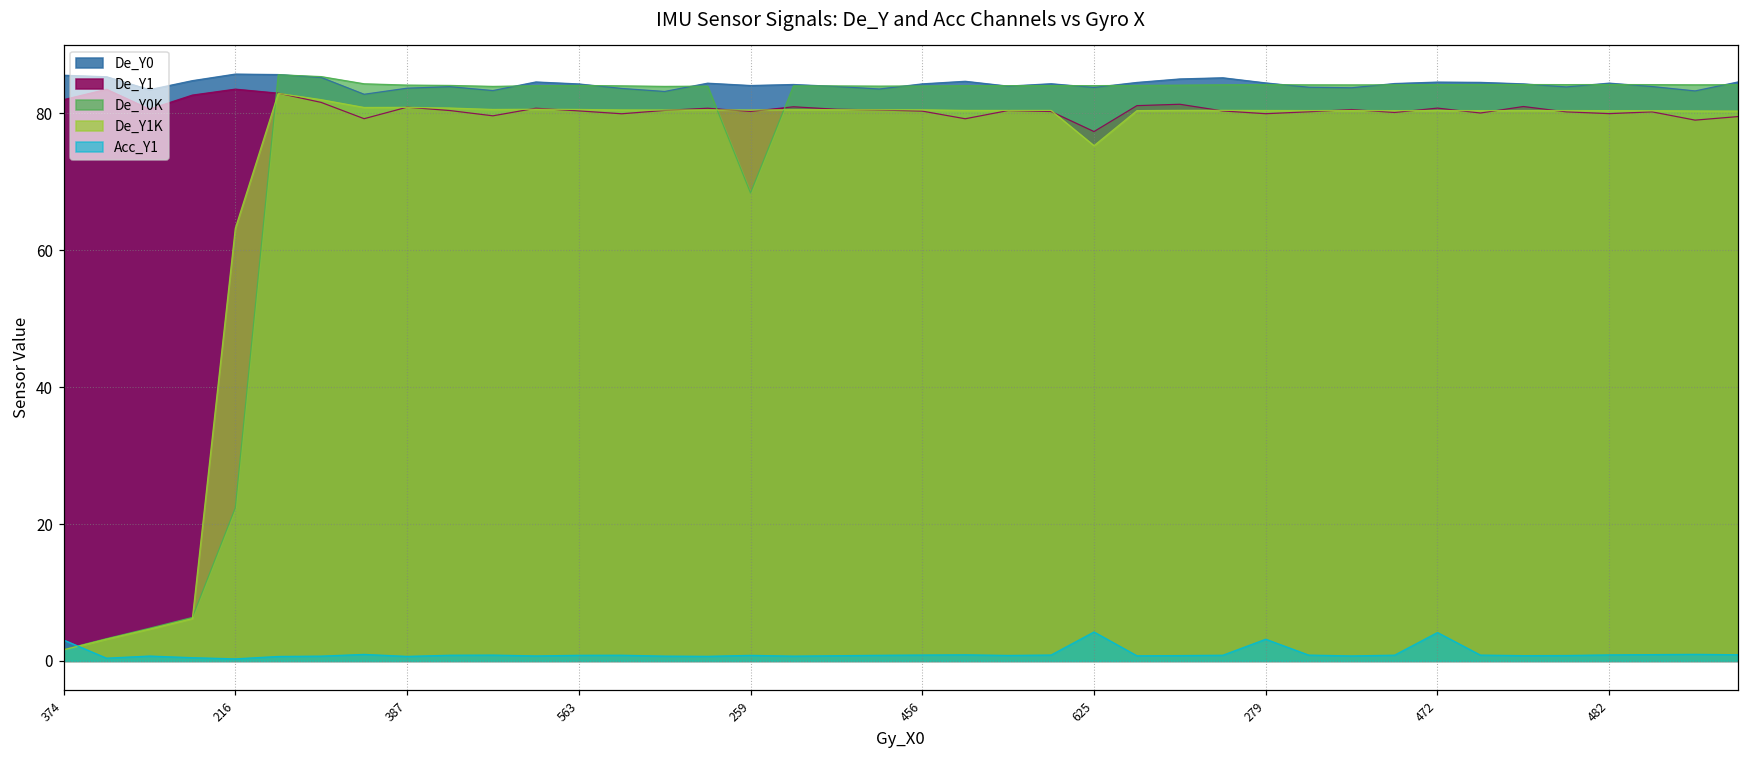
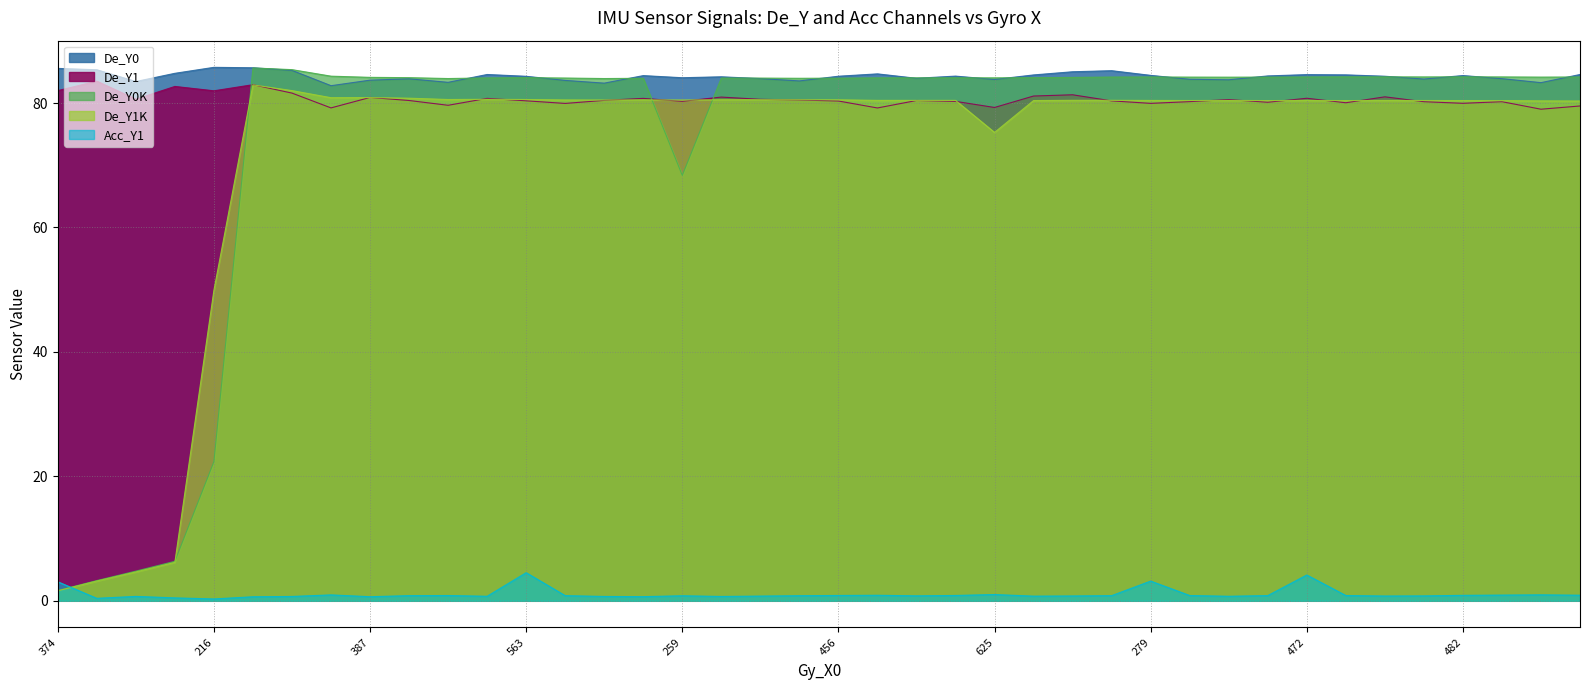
  {
    "De_Y0": {
      "374": 86,
      "216": 86,
      "387": 84,
      "259": 84
    },
    "De_Y1": {
      "374": 82,
-     "216": 84,
-     "625": 77,
+     "216": 82,
+     "625": 79,
      "279": 80,
      "482": 80
    },
    "De_Y0K": {
      "216": 22,
      "387": 84,
      "259": 68
    },
    "De_Y1K": {
-     "216": 63,
+     "216": 50,
      "625": 75,
      "279": 80,
      "482": 80
    },
    "Acc_Y1": {
      "374": 3,
      "216": 0,
      "387": 1,
-     "563": 1,
+     "563": 5,
      "259": 1,
      "456": 1,
-     "625": 4,
+     "625": 1,
      "279": 3,
      "472": 4,
      "482": 1
    }
  }
